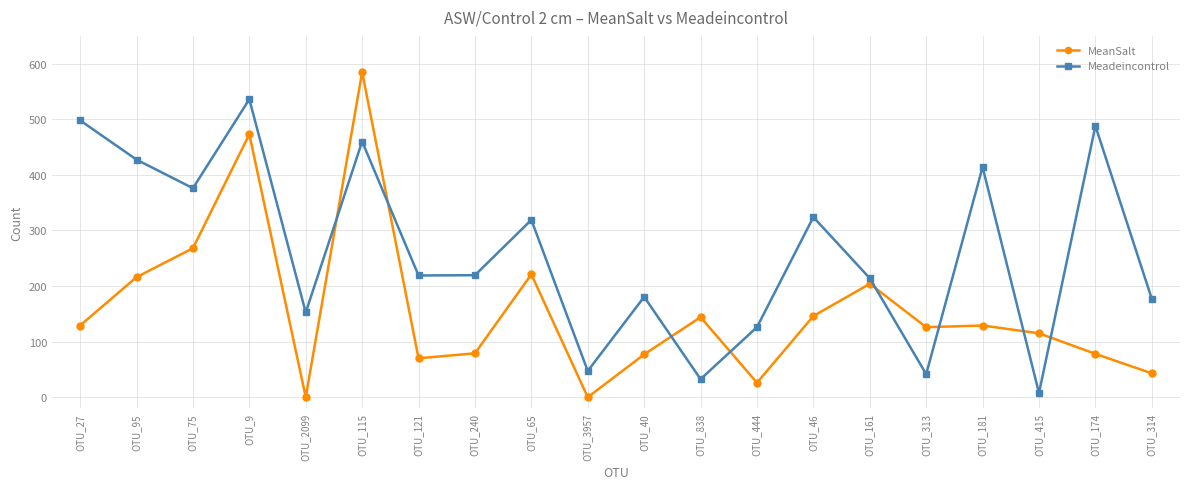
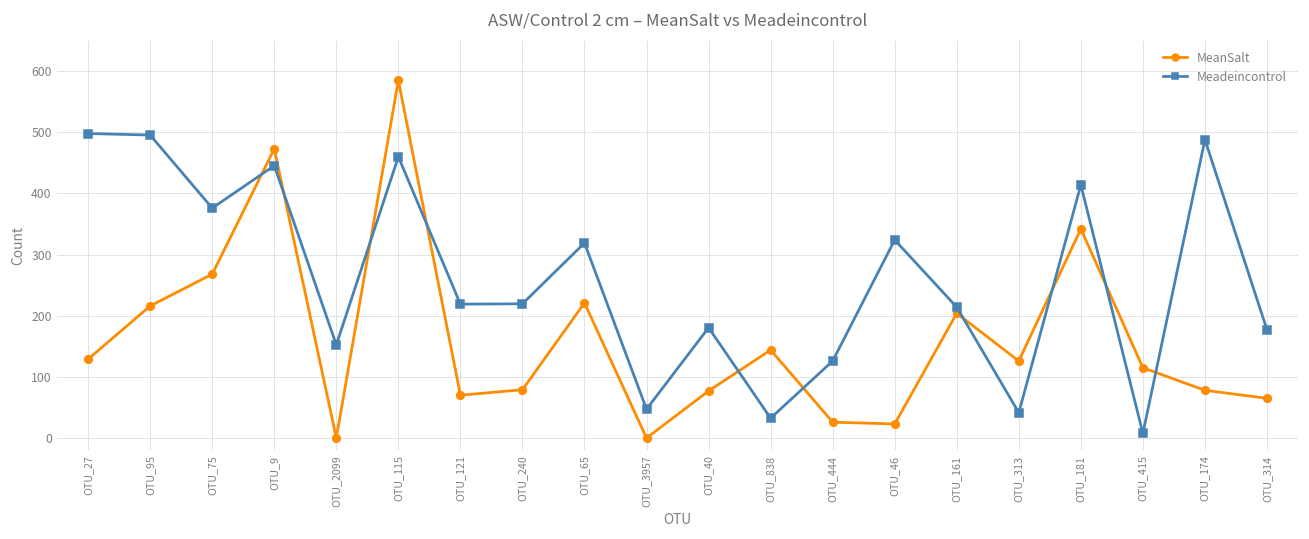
  {
    "MeanSalt": {
      "OTU_27": 130,
      "OTU_95": 220,
      "OTU_75": 270,
      "OTU_9": 470,
      "OTU_2099": 0,
      "OTU_115": 590,
      "OTU_121": 70,
      "OTU_240": 80,
      "OTU_65": 220,
      "OTU_3957": 0,
      "OTU_40": 80,
      "OTU_838": 140,
      "OTU_444": 30,
-     "OTU_46": 150,
+     "OTU_46": 20,
      "OTU_161": 200,
      "OTU_313": 130,
-     "OTU_181": 130,
+     "OTU_181": 340,
      "OTU_415": 120,
      "OTU_174": 80,
-     "OTU_314": 40
+     "OTU_314": 70
    },
    "Meadeincontrol": {
      "OTU_27": 500,
-     "OTU_95": 430,
+     "OTU_95": 500,
      "OTU_75": 380,
-     "OTU_9": 540,
+     "OTU_9": 450,
      "OTU_2099": 150,
      "OTU_115": 460,
      "OTU_121": 220,
      "OTU_240": 220,
      "OTU_65": 320,
      "OTU_3957": 50,
      "OTU_40": 180,
      "OTU_838": 30,
      "OTU_444": 130,
      "OTU_46": 320,
      "OTU_161": 210,
      "OTU_313": 40,
      "OTU_181": 410,
      "OTU_415": 10,
      "OTU_174": 490,
      "OTU_314": 180
    }
  }
